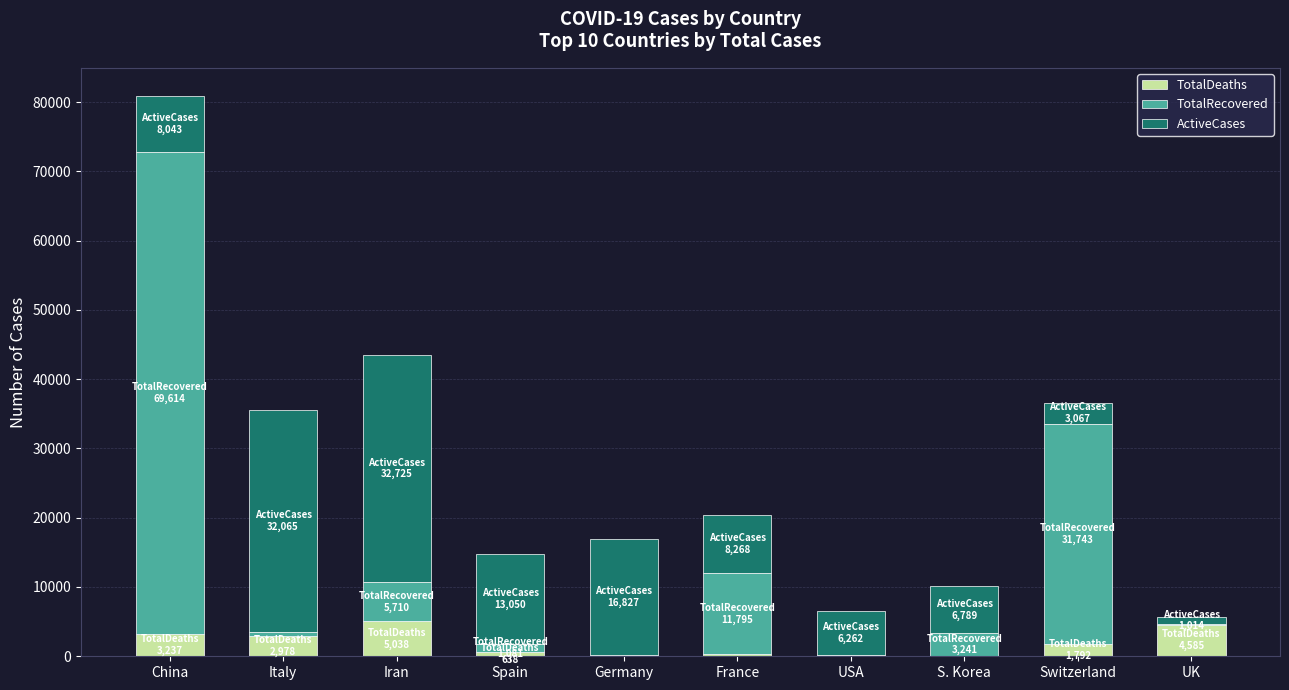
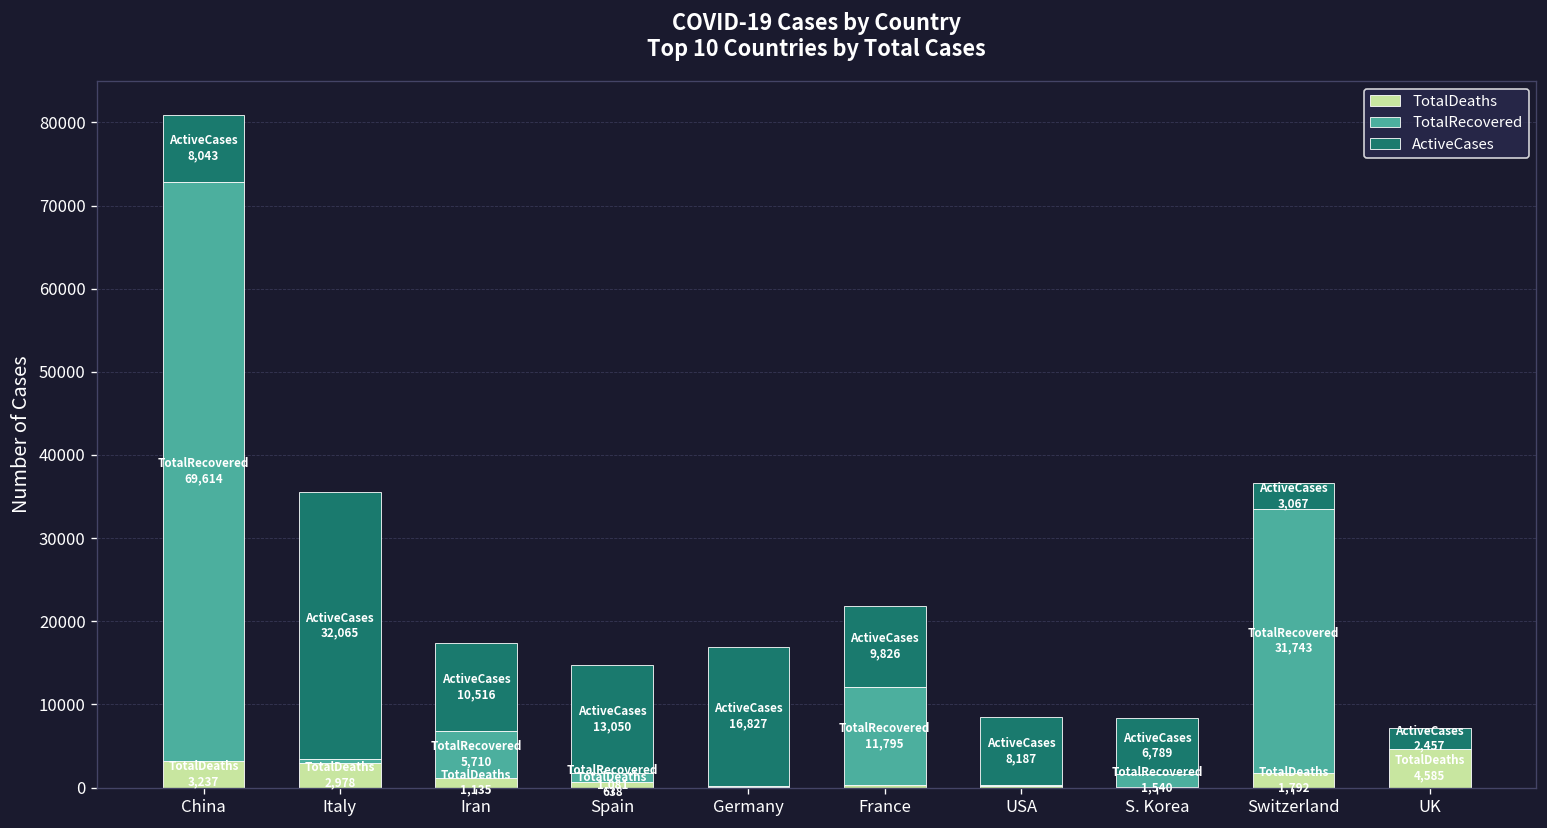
  {
    "TotalDeaths": {
      "China": "3,237",
      "Italy": "2,978",
-     "Iran": "5,038",
+     "Iran": "1,135",
      "Switzerland": "1,792",
      "UK": "4,585"
    },
    "TotalRecovered": {
      "China": "69,614",
      "Iran": "5,710",
      "France": "11,795",
-     "S. Korea": "3,241",
+     "S. Korea": "1,540",
      "Switzerland": "31,743"
    },
    "ActiveCases": {
      "China": "8,043",
      "Italy": "32,065",
-     "Iran": "32,725",
+     "Iran": "10,516",
      "Spain": "13,050",
      "Germany": "16,827",
-     "France": "8,268",
-     "USA": "6,262",
+     "France": "9,826",
+     "USA": "8,187",
      "S. Korea": "6,789",
      "Switzerland": "3,067",
-     "UK": "1,014"
+     "UK": "2,457"
    }
  }
